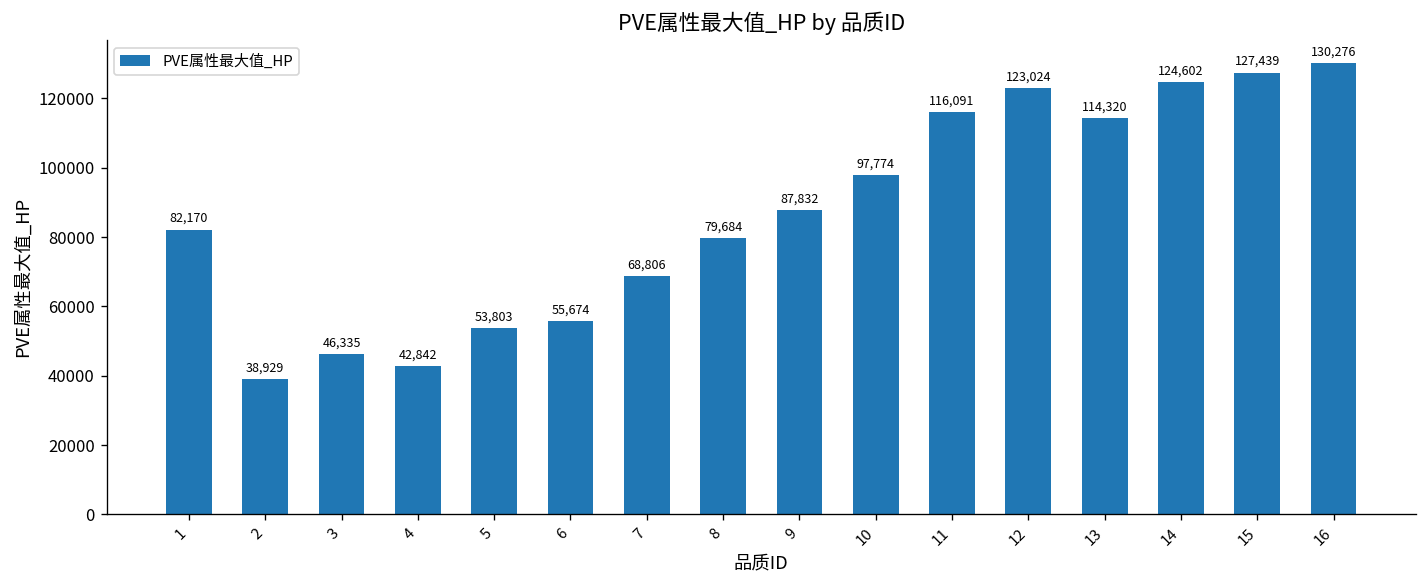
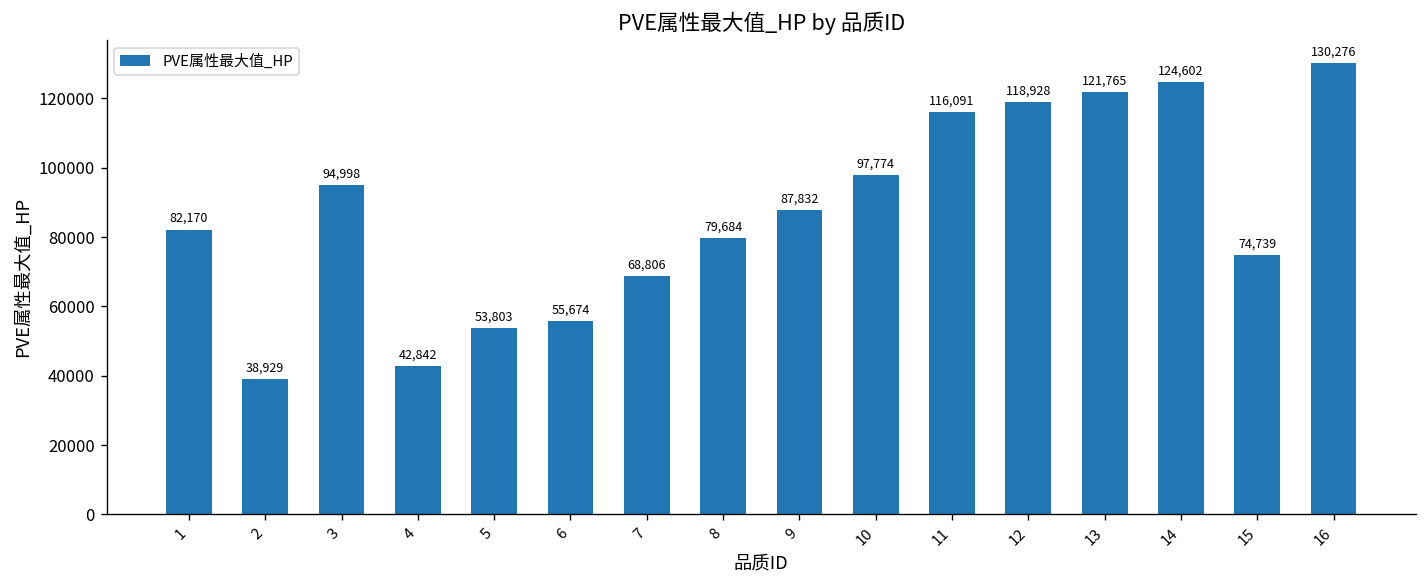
  {
    "1": "82,170",
    "2": "38,929",
-   "3": "46,335",
+   "3": "94,998",
    "4": "42,842",
    "5": "53,803",
    "6": "55,674",
    "7": "68,806",
    "8": "79,684",
    "9": "87,832",
    "10": "97,774",
    "11": "116,091",
-   "12": "123,024",
-   "13": "114,320",
+   "12": "118,928",
+   "13": "121,765",
    "14": "124,602",
-   "15": "127,439",
+   "15": "74,739",
    "16": "130,276"
  }
